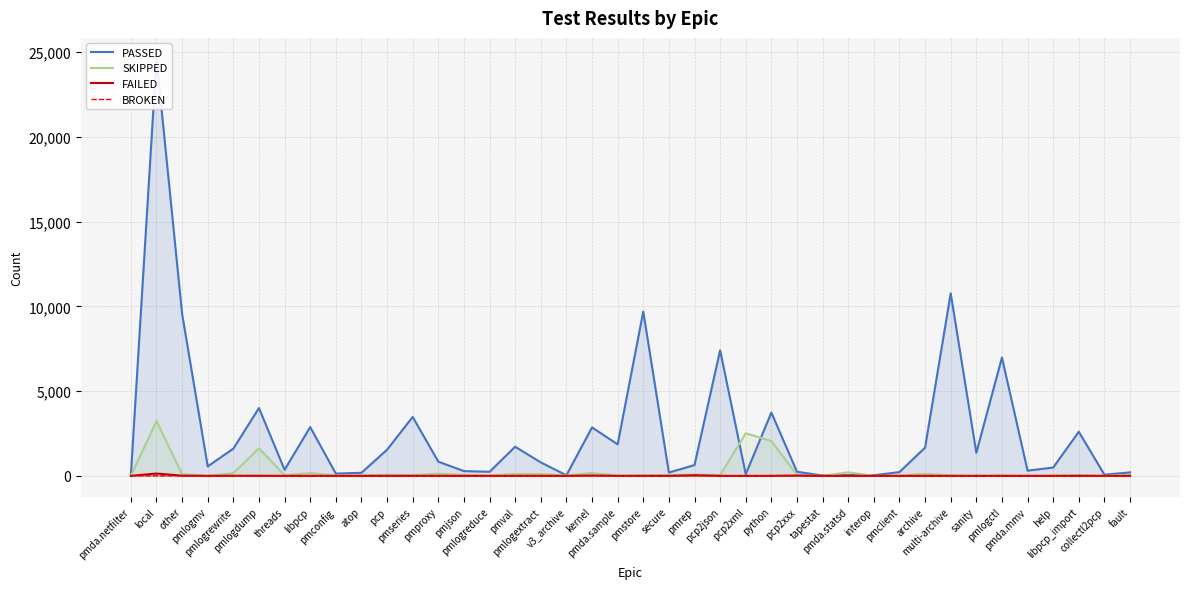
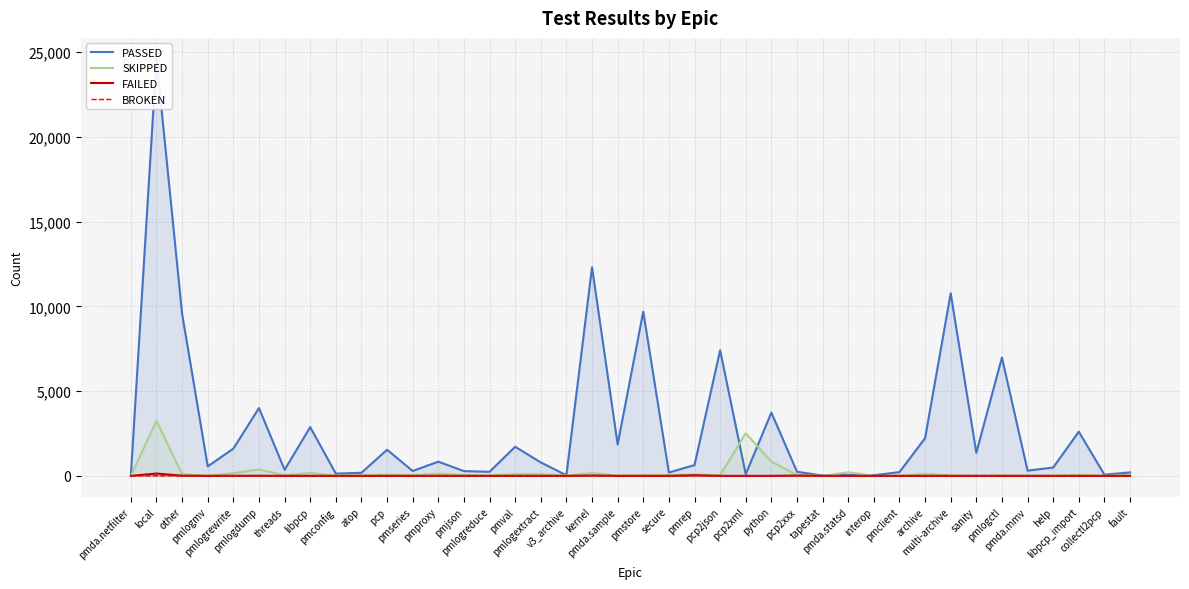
  {
    "PASSED": {
      "other": "9,600",
      "pmlogmv": "600",
      "pmlogrewrite": "1,600",
      "pmlogdump": "4,000",
      "threads": "400",
      "libpcp": "2,900",
      "atop": "200",
      "pcp": "1,500",
-     "pmseries": "3,500",
+     "pmseries": "300",
      "pmproxy": "800",
      "pmjson": "300",
      "pmlogreduce": "200",
      "pmval": "1,700",
      "pmlogextract": "800",
-     "kernel": "2,900",
+     "kernel": "12,300",
      "pmda.sample": "1,900",
      "pmstore": "9,700",
      "pmrep": "600",
      "pcp2json": "7,400",
      "python": "3,700",
      "pcp2xxx": "200",
      "pmclient": "200",
-     "archive": "1,700",
+     "archive": "2,200",
      "multi-archive": "10,800",
      "sanity": "1,400",
      "pmlogctl": "7,000",
      "pmda.mmv": "300",
      "help": "500",
      "libpcp_import": "2,600",
      "fault": "200"
    },
    "SKIPPED": {
      "local": "3,200",
      "pmlogrewrite": "200",
-     "pmlogdump": "1,600",
+     "pmlogdump": "400",
      "libpcp": "200",
      "pcp2xml": "2,500",
-     "python": "2,100",
+     "python": "800",
      "pmda.statsd": "200"
    }
  }
